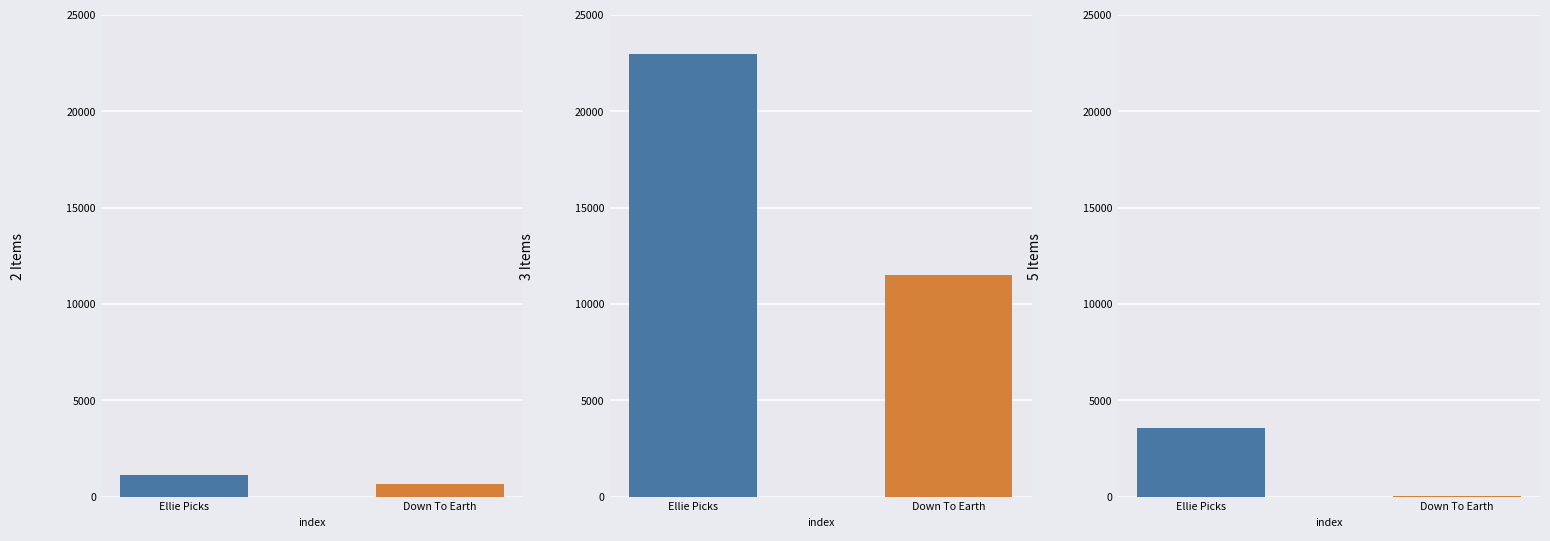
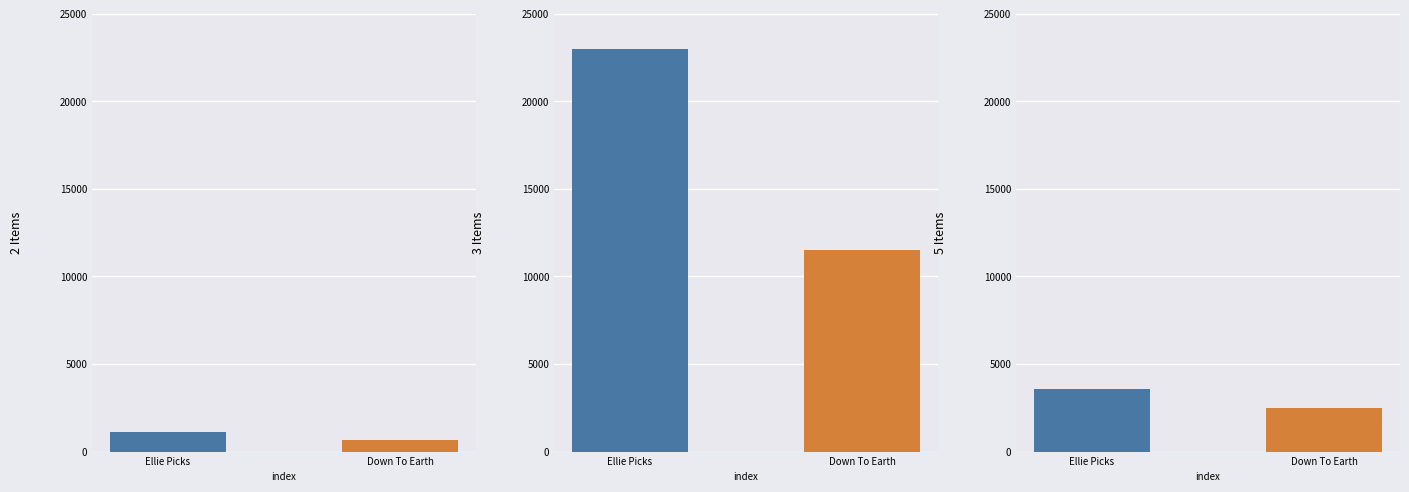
  {
    "2 Items": {
      "Ellie Picks": 1100,
      "Down To Earth": 700
    },
    "3 Items": {
      "Ellie Picks": 23000,
      "Down To Earth": 11500
    },
    "5 Items": {
      "Ellie Picks": 3600,
-     "Down To Earth": 0
+     "Down To Earth": 2500
    }
  }
